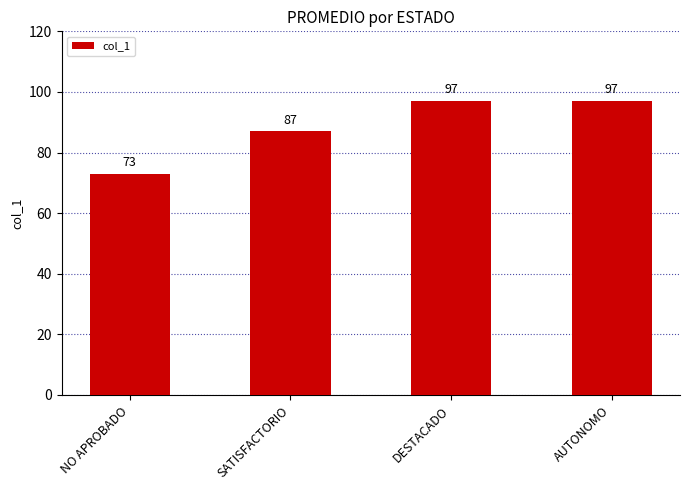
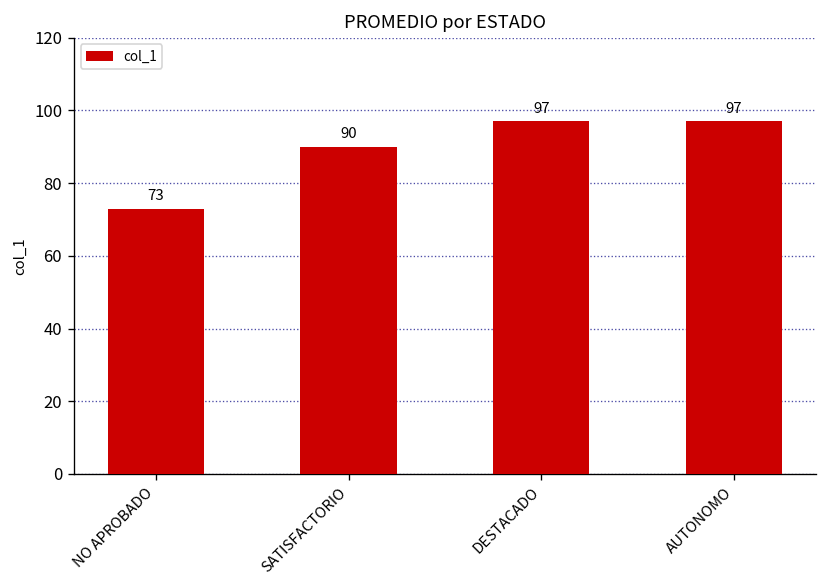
  {
    "NO APROBADO": 73,
-   "SATISFACTORIO": 87,
+   "SATISFACTORIO": 90,
    "DESTACADO": 97,
    "AUTONOMO": 97
  }
